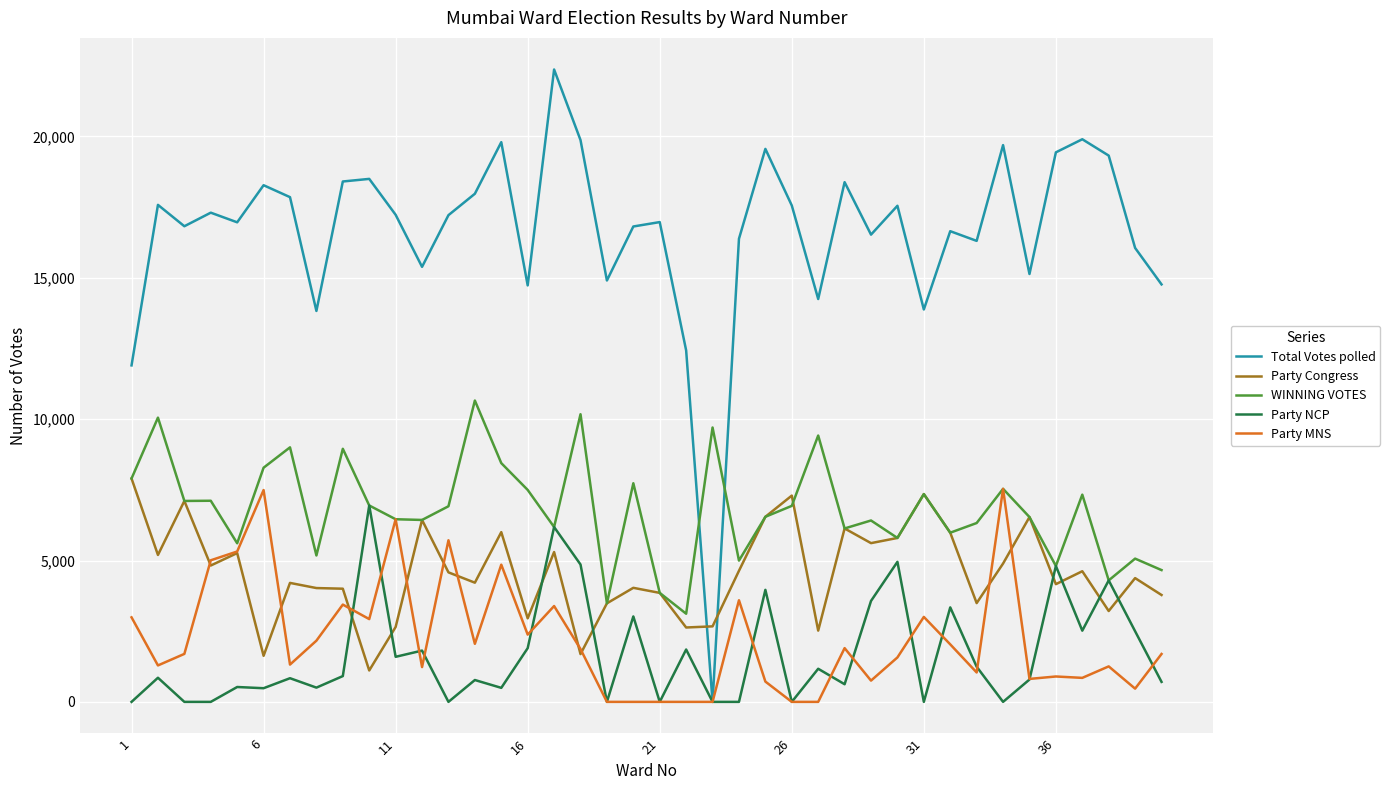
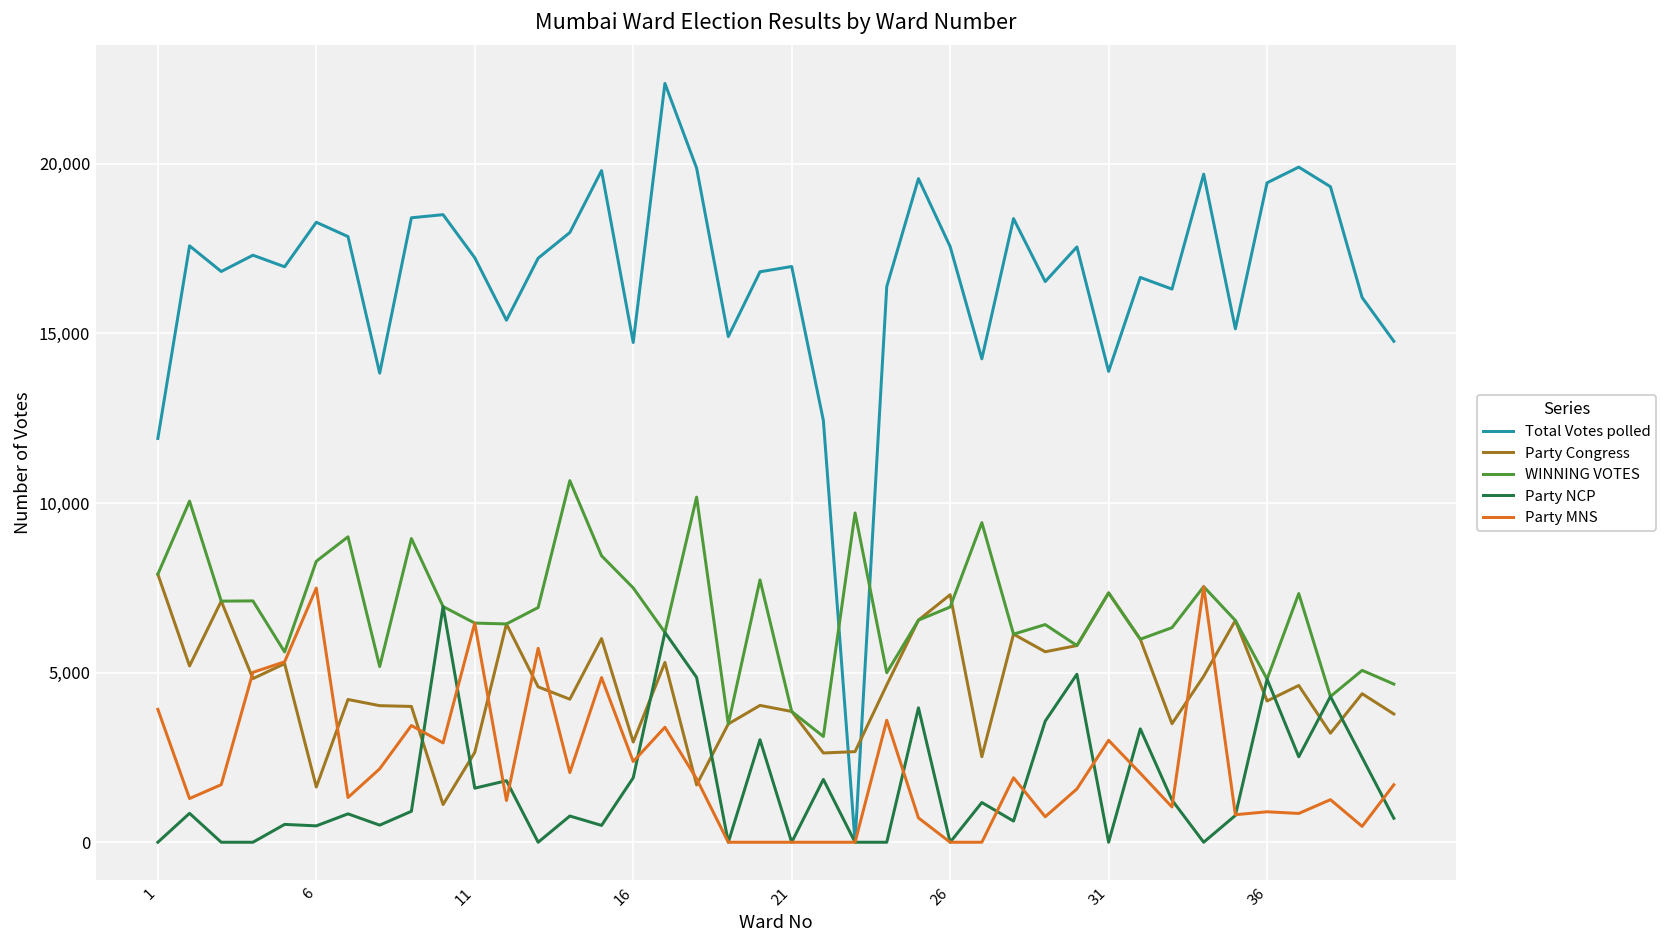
  {
    "Total Votes polled": {
      "1": "11,900",
      "6": "18,300",
      "11": "17,200",
      "16": "14,700",
      "21": "17,000",
      "26": "17,600",
      "31": "13,900",
      "36": "19,400"
    },
    "Party Congress": {
      "6": "1,600",
      "11": "2,600",
      "16": "3,000",
      "26": "7,300",
      "36": "4,200"
    },
    "Party MNS": {
-     "1": "3,000",
+     "1": "3,900",
      "6": "7,500",
      "16": "2,400",
      "31": "3,000",
      "36": "900"
    }
  }
